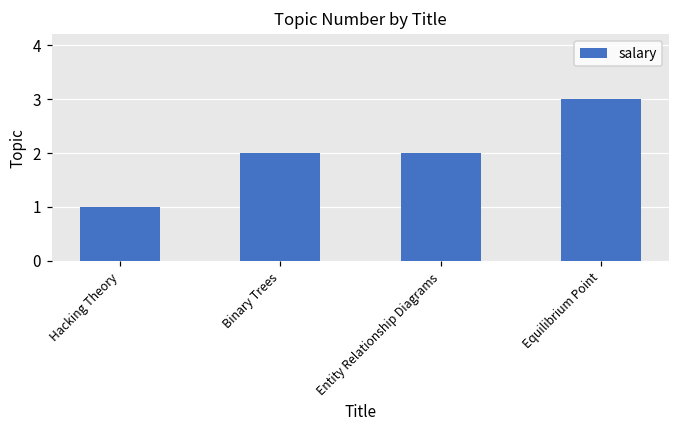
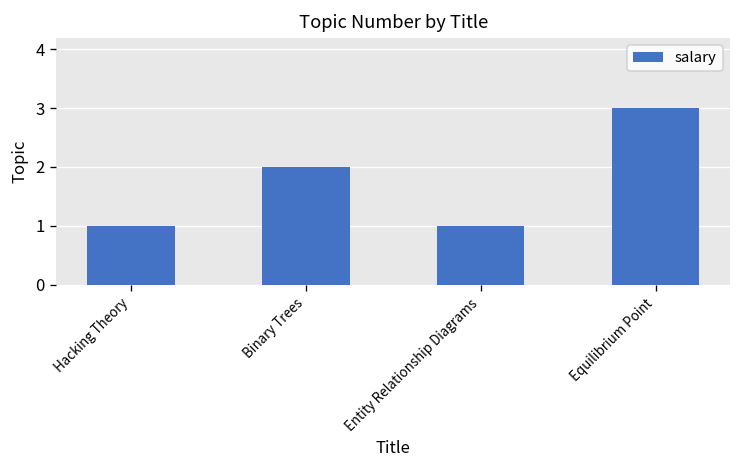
  {
    "Hacking Theory": 1,
    "Binary Trees": 2,
-   "Entity Relationship Diagrams": 2,
+   "Entity Relationship Diagrams": 1,
    "Equilibrium Point": 3
  }
